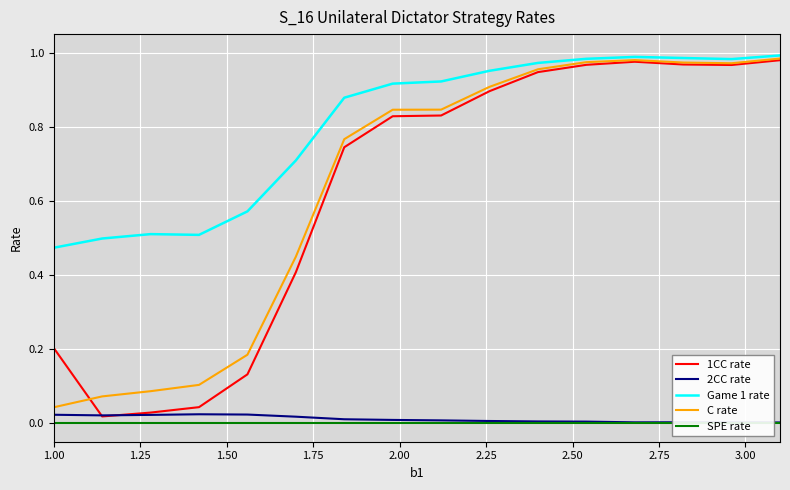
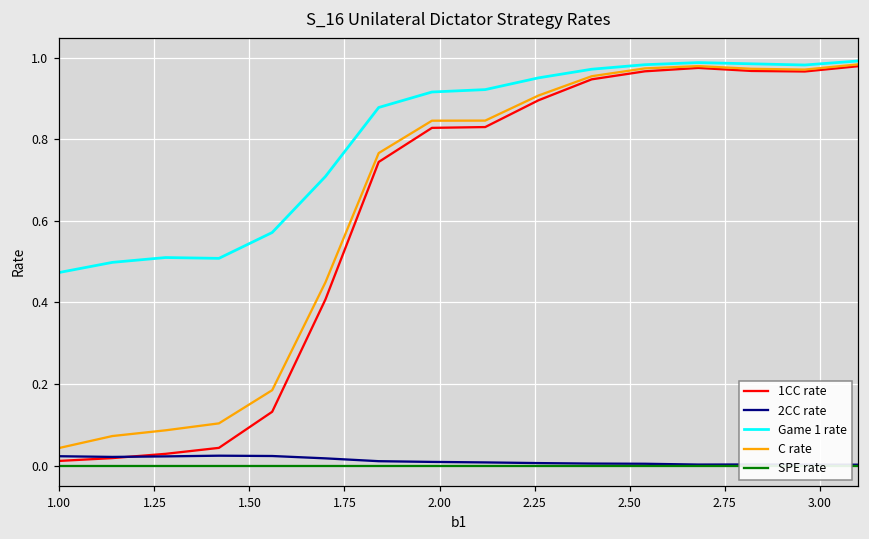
  {
    "1CC rate": {
-     "1.00": 0.20
+     "1.00": 0.01
    },
    "2CC rate": {
      "1.00": 0.02
    },
    "Game 1 rate": {
      "1.00": 0.47
    },
    "C rate": {
      "1.00": 0.04
    },
    "SPE rate": {
      "1.00": 0.00
    }
  }
